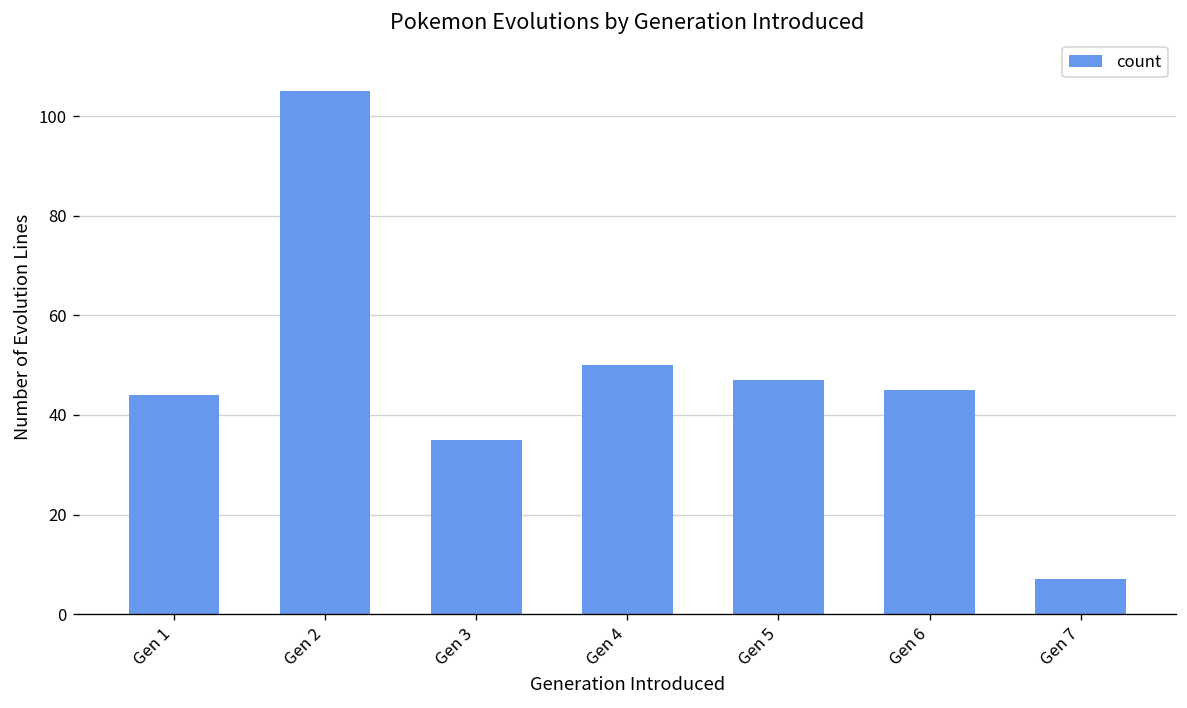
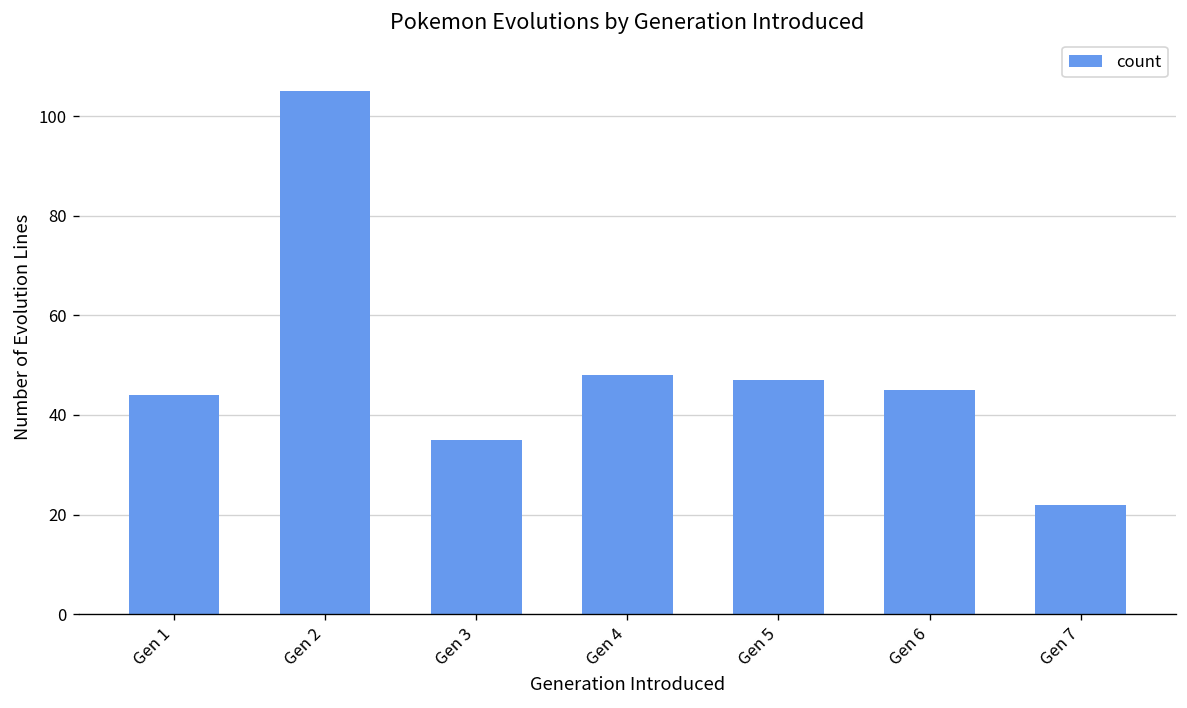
  {
    "Gen 1": 44,
    "Gen 2": 105,
    "Gen 3": 35,
-   "Gen 4": 50,
+   "Gen 4": 48,
    "Gen 5": 47,
    "Gen 6": 45,
-   "Gen 7": 7
+   "Gen 7": 22
  }
